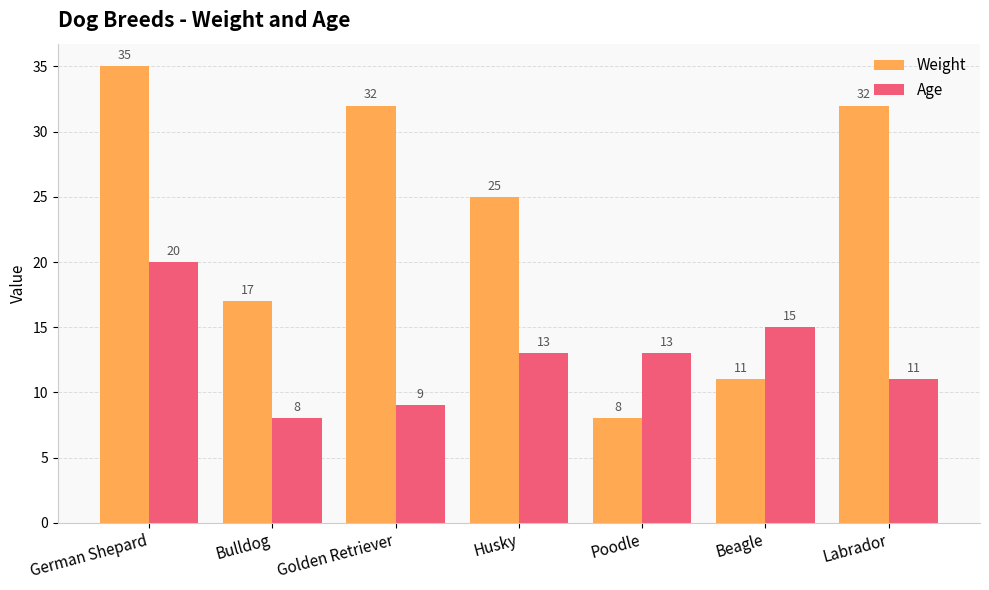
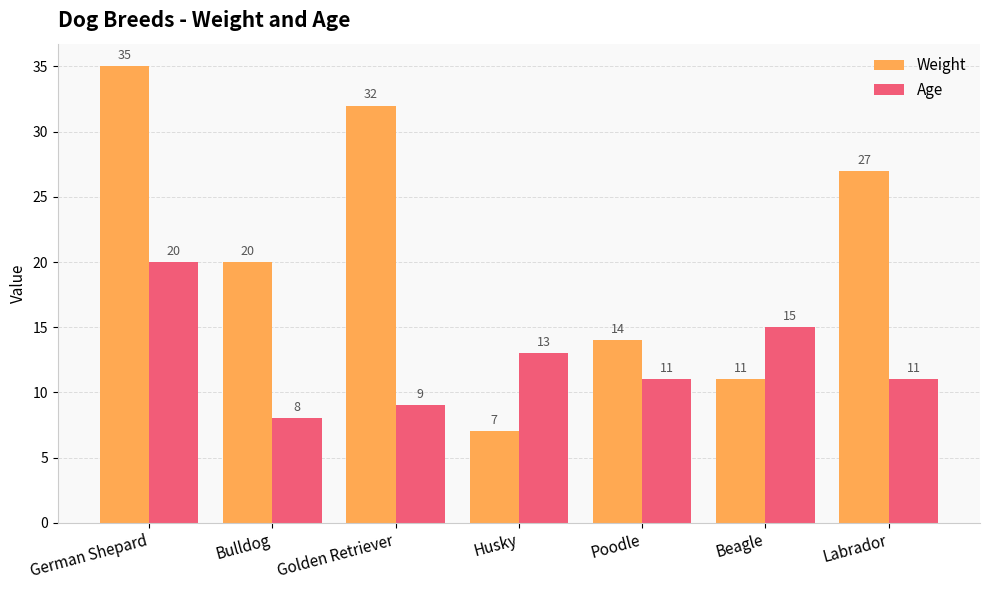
  {
    "Weight": {
      "German Shepard": 35,
-     "Bulldog": 17,
+     "Bulldog": 20,
      "Golden Retriever": 32,
-     "Husky": 25,
-     "Poodle": 8,
+     "Husky": 7,
+     "Poodle": 14,
      "Beagle": 11,
-     "Labrador": 32
+     "Labrador": 27
    },
    "Age": {
      "German Shepard": 20,
      "Bulldog": 8,
      "Golden Retriever": 9,
      "Husky": 13,
-     "Poodle": 13,
+     "Poodle": 11,
      "Beagle": 15,
      "Labrador": 11
    }
  }
